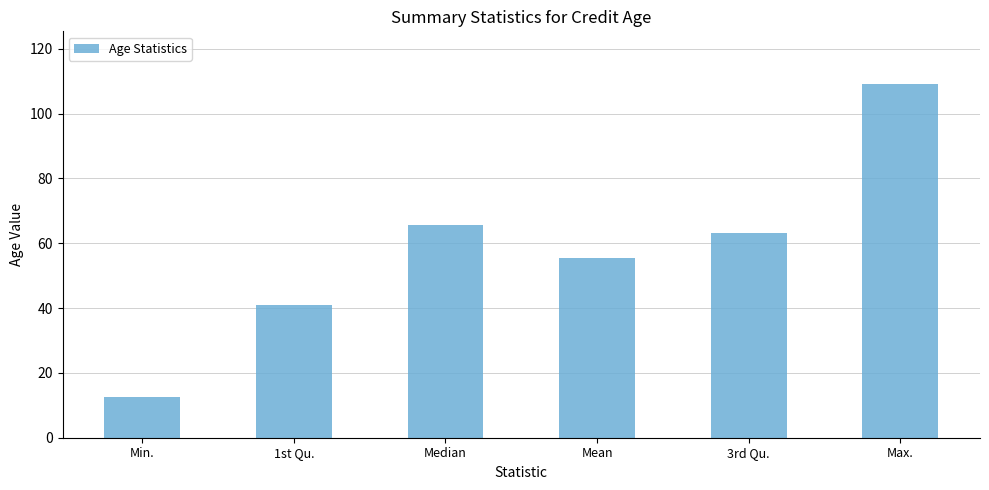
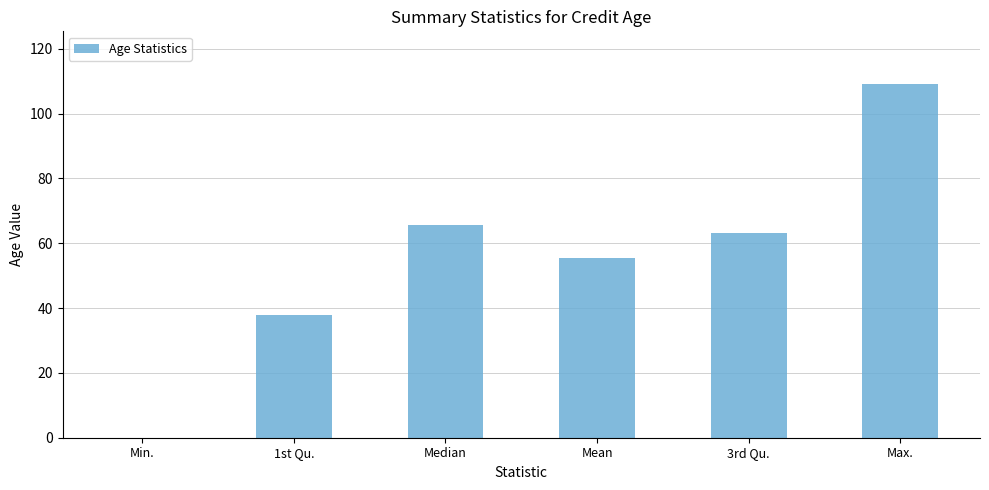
  {
-   "Min.": 13,
-   "1st Qu.": 41,
+   "Min.": 0,
+   "1st Qu.": 38,
    "Median": 66,
    "Mean": 55,
    "3rd Qu.": 63,
    "Max.": 109
  }
